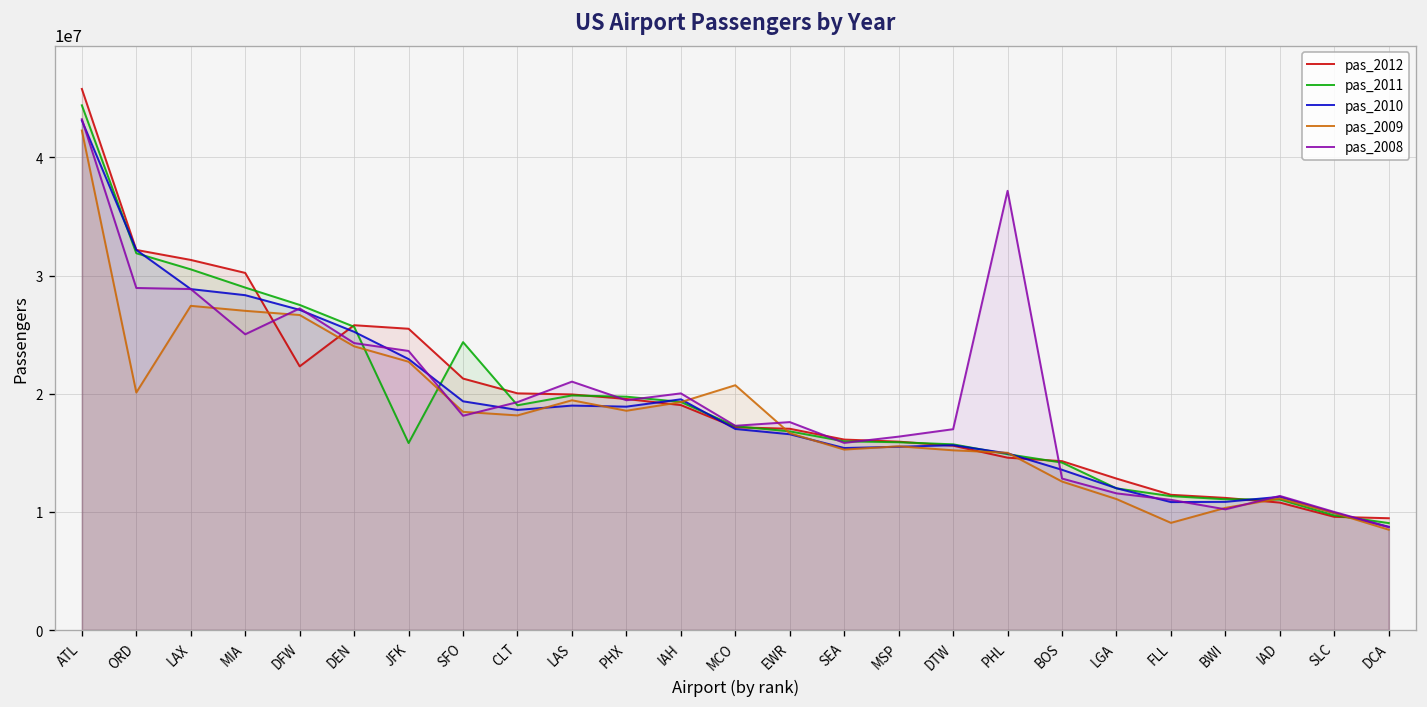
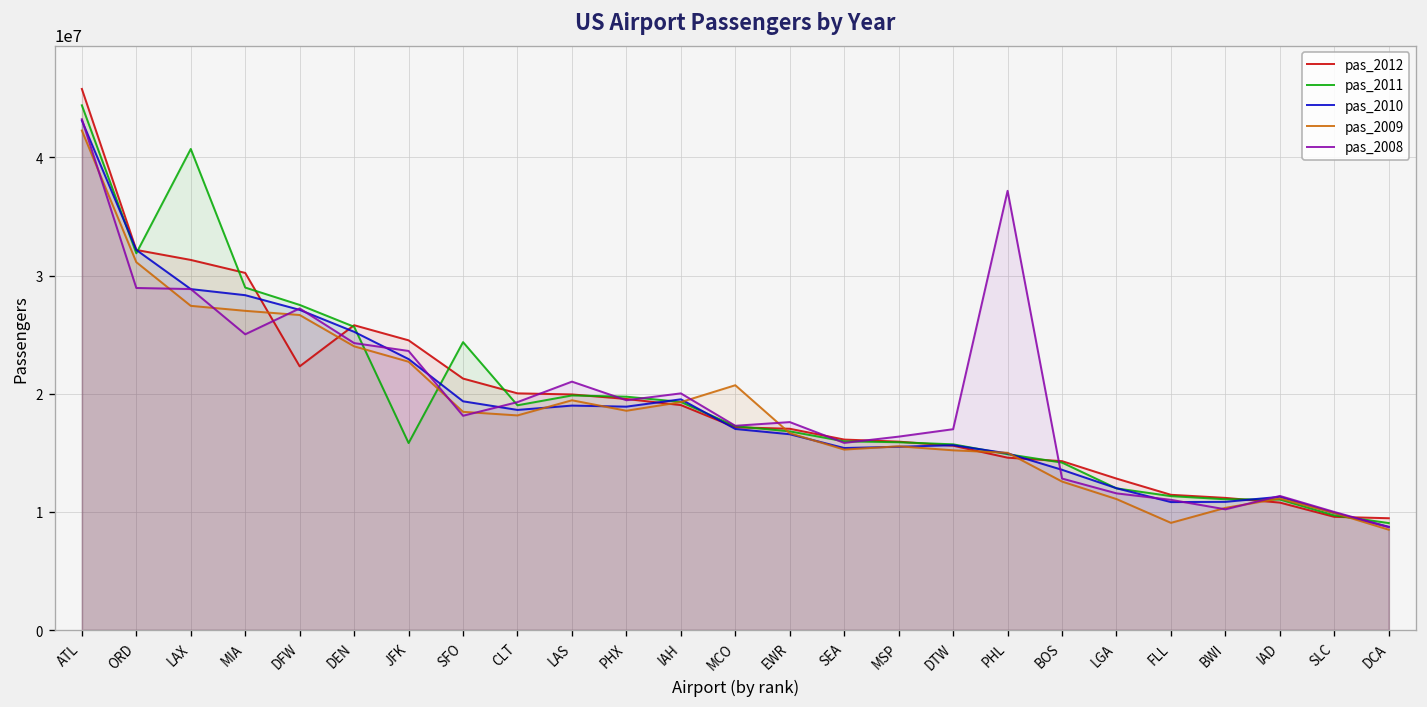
  {
    "pas_2012": {
      "ATL": 46000000,
      "LAX": 31000000,
      "MIA": 30000000,
      "DFW": 22000000,
-     "JFK": 26000000,
+     "JFK": 25000000,
      "SFO": 21000000,
      "CLT": 20000000,
      "PHL": 15000000,
      "LGA": 13000000,
      "IAD": 11000000,
      "DCA": 9000000
    },
    "pas_2011": {
      "ATL": 44000000,
      "ORD": 32000000,
-     "LAX": 31000000,
+     "LAX": 41000000,
      "MIA": 29000000,
      "DFW": 28000000,
      "JFK": 16000000,
      "SFO": 24000000,
      "CLT": 19000000,
      "DCA": 9000000
    },
    "pas_2010": {
      "MIA": 28000000,
      "DEN": 25000000,
      "SFO": 19000000,
      "CLT": 19000000,
      "LAS": 19000000,
      "PHX": 19000000,
      "BOS": 14000000
    },
    "pas_2009": {
      "ATL": 42000000,
-     "ORD": 20000000,
+     "ORD": 31000000,
      "LAX": 27000000,
      "MIA": 27000000,
      "DFW": 27000000,
      "DEN": 24000000,
      "SFO": 18000000,
      "CLT": 18000000,
      "LAS": 19000000,
      "PHX": 19000000,
      "MCO": 21000000,
      "DTW": 15000000,
      "LGA": 11000000,
      "FLL": 9000000
    },
    "pas_2008": {
      "ORD": 29000000,
      "MIA": 25000000,
      "DEN": 24000000,
      "JFK": 24000000,
      "SFO": 18000000,
      "CLT": 19000000,
      "LAS": 21000000,
      "IAH": 20000000,
      "EWR": 18000000,
      "MSP": 16000000,
      "DTW": 17000000,
      "PHL": 37000000,
      "LGA": 12000000
    }
  }
